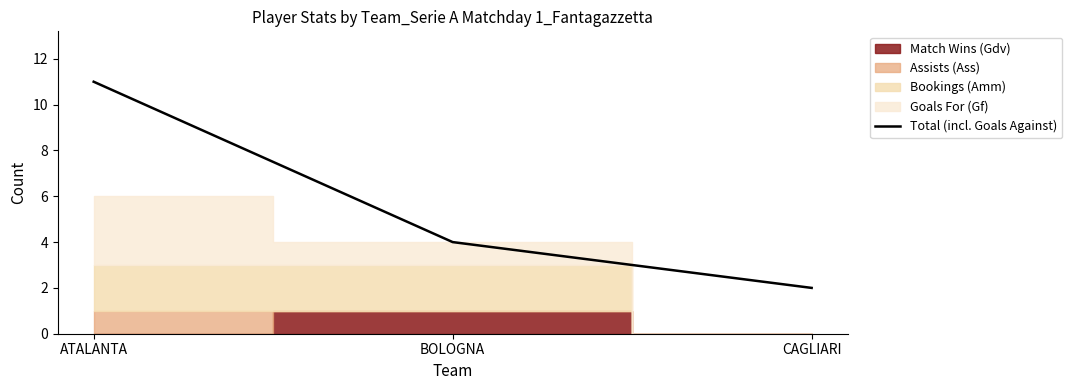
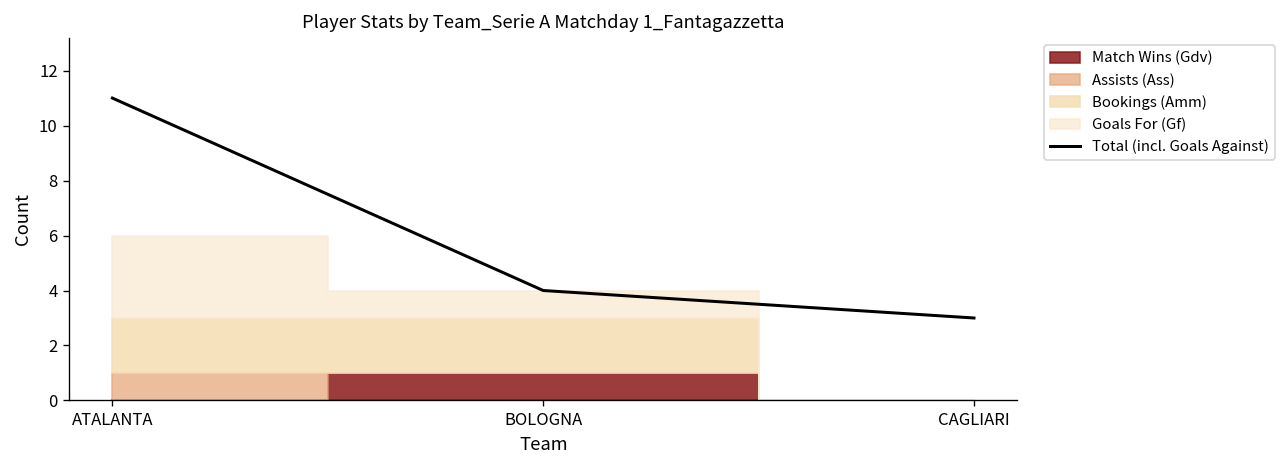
  {
    "Total (incl. Goals Against)": {
      "ATALANTA": 11,
      "BOLOGNA": 4,
-     "CAGLIARI": 2
+     "CAGLIARI": 3
    }
  }
